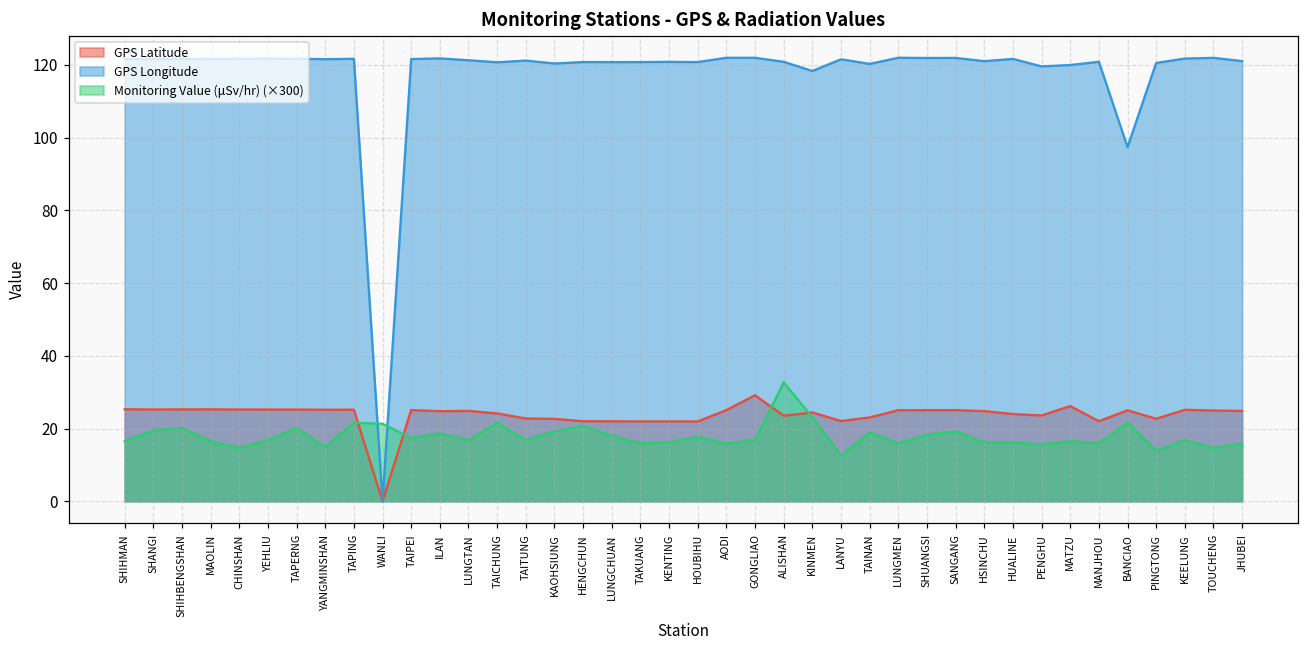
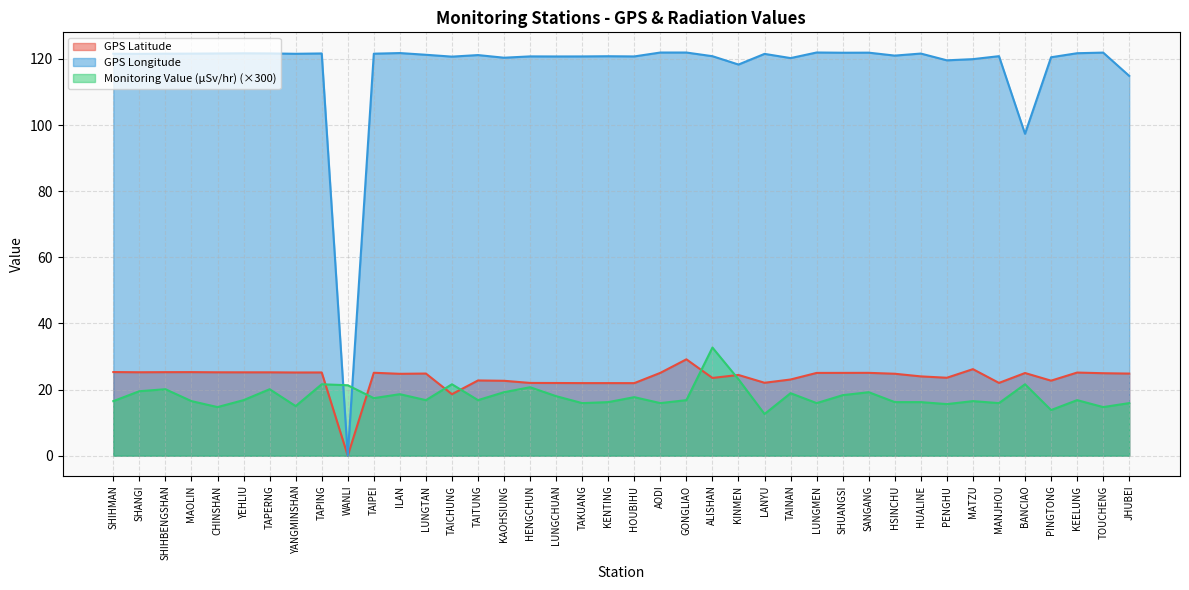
  {
    "GPS Latitude": {
      "SHIHMAN": 25,
      "SHANGI": 25,
      "SHIHBENGSHAN": 25,
      "MAOLIN": 25,
      "CHINSHAN": 25,
      "YEHLIU": 25,
      "TAPERNG": 25,
      "YANGMINSHAN": 25,
      "TAPING": 25,
      "TAIPEI": 25,
      "ILAN": 25,
      "LUNGTAN": 25,
-     "TAICHUNG": 24,
+     "TAICHUNG": 19,
      "TAITUNG": 23,
      "KAOHSIUNG": 23,
      "HENGCHUN": 22,
      "LUNGCHUAN": 22,
      "TAKUANG": 22,
      "KENTING": 22,
      "HOUBIHU": 22,
      "AODI": 25,
      "GONGLIAO": 29,
      "ALISHAN": 24,
      "KINMEN": 24,
      "LANYU": 22,
      "TAINAN": 23,
      "LUNGMEN": 25,
      "SHUANGSI": 25,
      "SANGANG": 25,
      "HSINCHU": 25,
      "HUALINE": 24,
      "PENGHU": 24,
      "MATZU": 26,
      "MANJHOU": 22,
      "BANCIAO": 25,
      "PINGTONG": 23,
      "KEELUNG": 25,
      "TOUCHENG": 25,
      "JHUBEI": 25
    },
    "GPS Longitude": {
      "YANGMINSHAN": 122,
      "TAPING": 122,
      "TAIPEI": 122,
      "ILAN": 122,
      "LUNGTAN": 121,
      "TAICHUNG": 121,
      "TAITUNG": 121,
      "KAOHSIUNG": 120,
      "HENGCHUN": 121,
      "LUNGCHUAN": 121,
      "TAKUANG": 121,
      "KENTING": 121,
      "HOUBIHU": 121,
      "AODI": 122,
      "GONGLIAO": 122,
      "ALISHAN": 121,
      "KINMEN": 118,
      "LANYU": 122,
      "TAINAN": 120,
      "LUNGMEN": 122,
      "SHUANGSI": 122,
      "SANGANG": 122,
      "HSINCHU": 121,
      "HUALINE": 122,
      "PENGHU": 120,
      "MATZU": 120,
      "MANJHOU": 121,
      "BANCIAO": 97,
      "PINGTONG": 120,
      "KEELUNG": 122,
      "TOUCHENG": 122,
-     "JHUBEI": 121
+     "JHUBEI": 115
    },
    "Monitoring Value (μSv/hr) (×300)": {
      "SHIHMAN": 17,
      "SHANGI": 20,
      "SHIHBENGSHAN": 20,
      "MAOLIN": 17,
      "CHINSHAN": 15,
      "YEHLIU": 17,
      "TAPERNG": 20,
      "YANGMINSHAN": 15,
      "TAPING": 22,
      "WANLI": 21,
      "TAIPEI": 17,
      "ILAN": 19,
      "LUNGTAN": 17,
      "TAICHUNG": 22,
      "TAITUNG": 17,
      "KAOHSIUNG": 19,
      "HENGCHUN": 21,
      "LUNGCHUAN": 18,
      "TAKUANG": 16,
      "KENTING": 16,
      "HOUBIHU": 18,
      "AODI": 16,
      "GONGLIAO": 17,
      "ALISHAN": 33,
      "KINMEN": 23,
      "LANYU": 13,
      "TAINAN": 19,
      "LUNGMEN": 16,
      "SHUANGSI": 18,
      "SANGANG": 19,
      "HSINCHU": 16,
      "HUALINE": 16,
      "PENGHU": 16,
      "MATZU": 17,
      "MANJHOU": 16,
      "BANCIAO": 22,
      "PINGTONG": 14,
      "KEELUNG": 17,
      "TOUCHENG": 15,
      "JHUBEI": 16
    }
  }
